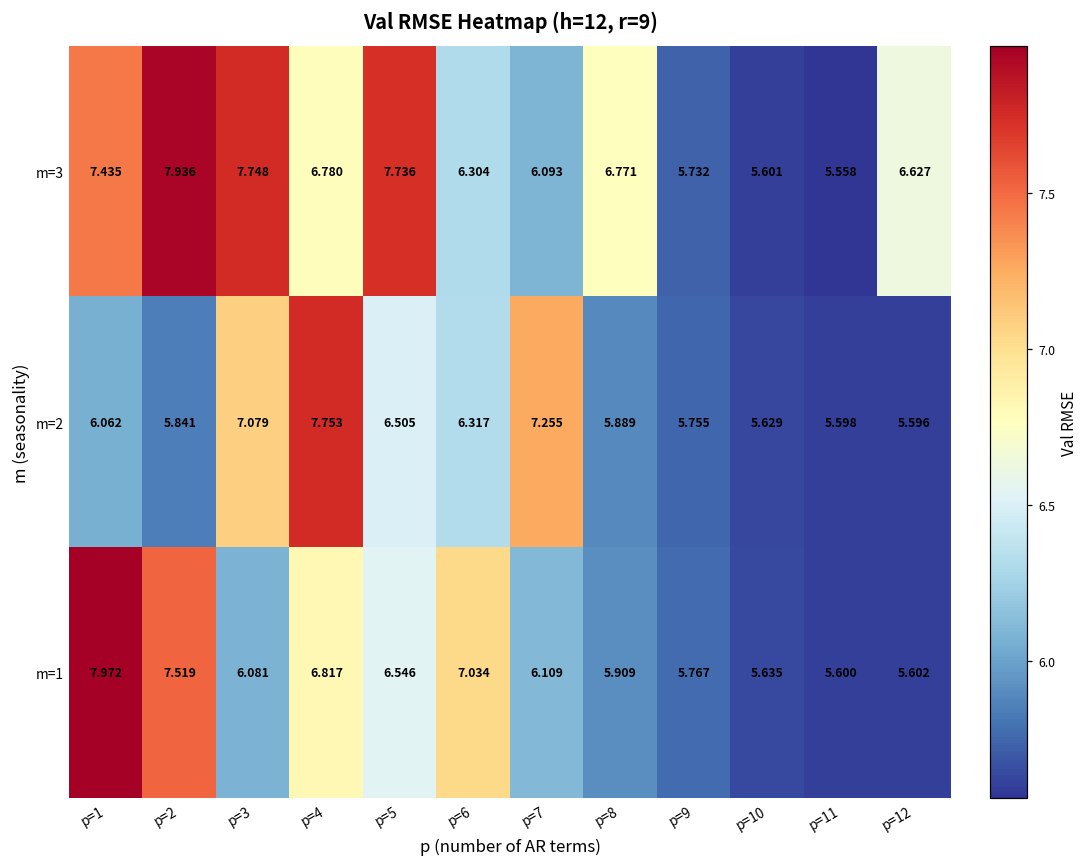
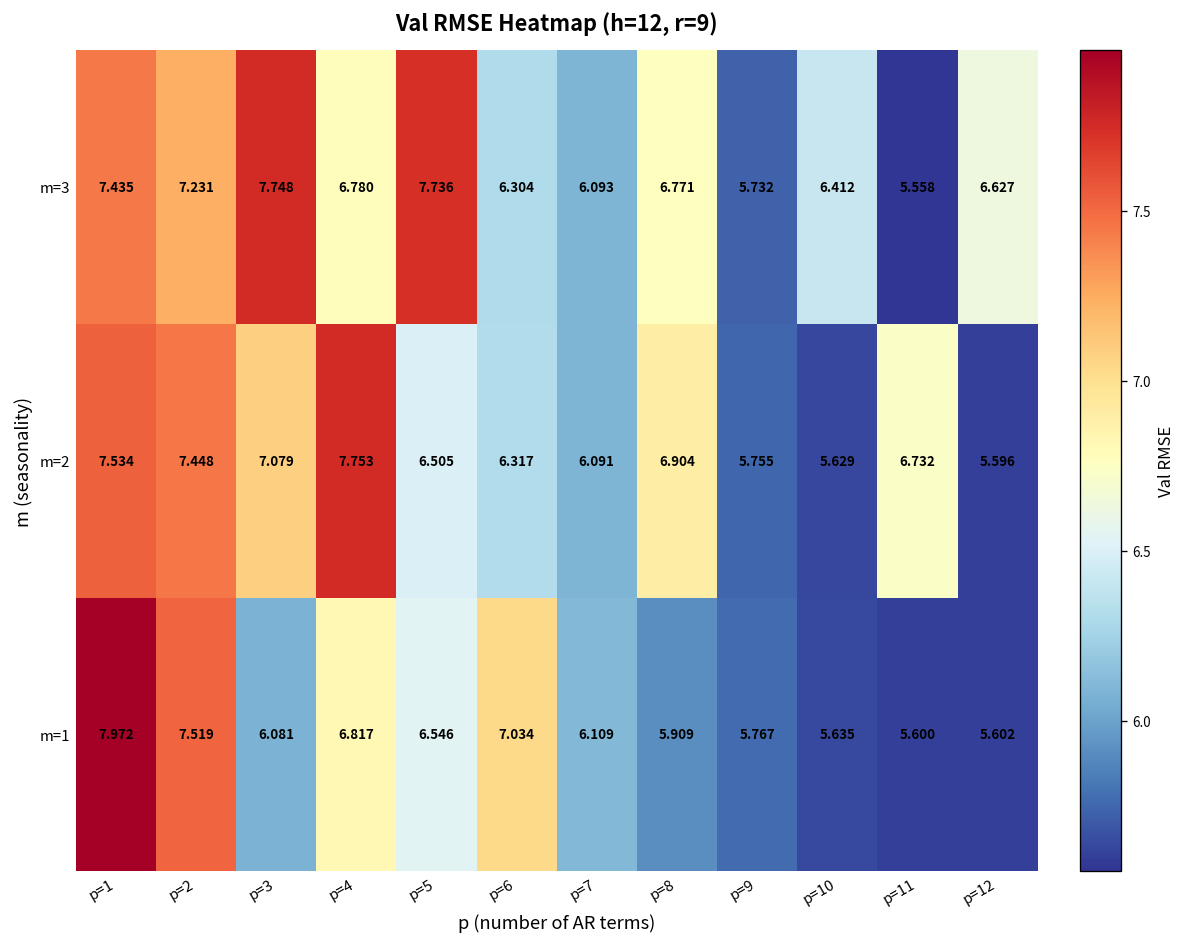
  {
    "m=3": {
      "p=1": 7.435,
-     "p=2": 7.936,
+     "p=2": 7.231,
      "p=3": 7.748,
      "p=4": 6.780,
      "p=5": 7.736,
      "p=6": 6.304,
      "p=7": 6.093,
      "p=8": 6.771,
      "p=9": 5.732,
-     "p=10": 5.601,
+     "p=10": 6.412,
      "p=11": 5.558,
      "p=12": 6.627
    },
    "m=2": {
-     "p=1": 6.062,
-     "p=2": 5.841,
+     "p=1": 7.534,
+     "p=2": 7.448,
      "p=3": 7.079,
      "p=4": 7.753,
      "p=5": 6.505,
      "p=6": 6.317,
-     "p=7": 7.255,
-     "p=8": 5.889,
+     "p=7": 6.091,
+     "p=8": 6.904,
      "p=9": 5.755,
      "p=10": 5.629,
-     "p=11": 5.598,
+     "p=11": 6.732,
      "p=12": 5.596
    },
    "m=1": {
      "p=1": 7.972,
      "p=2": 7.519,
      "p=3": 6.081,
      "p=4": 6.817,
      "p=5": 6.546,
      "p=6": 7.034,
      "p=7": 6.109,
      "p=8": 5.909,
      "p=9": 5.767,
      "p=10": 5.635,
      "p=11": 5.600,
      "p=12": 5.602
    }
  }
